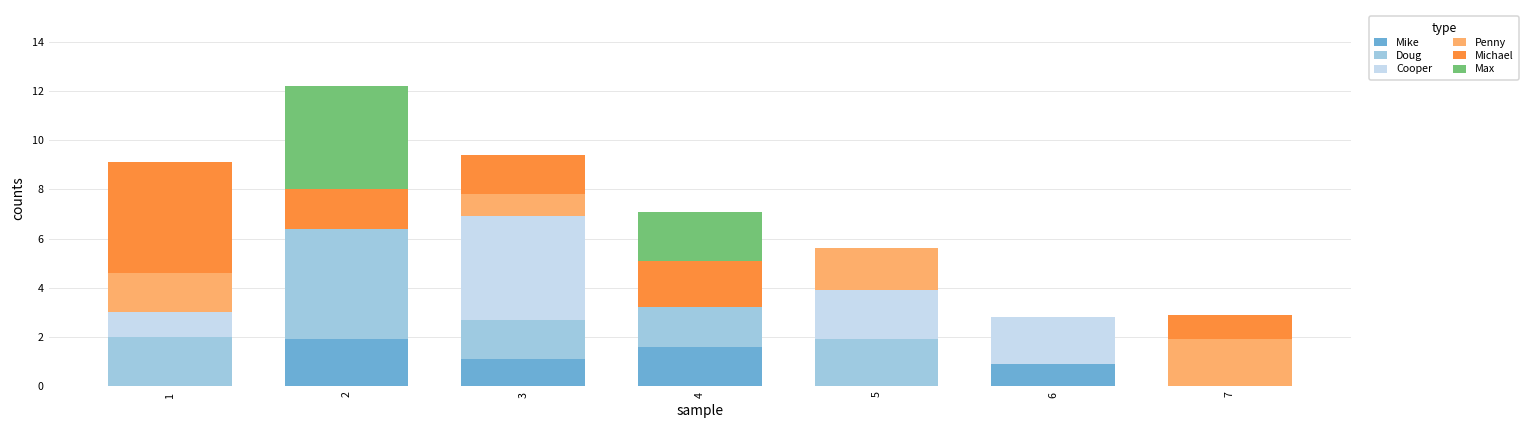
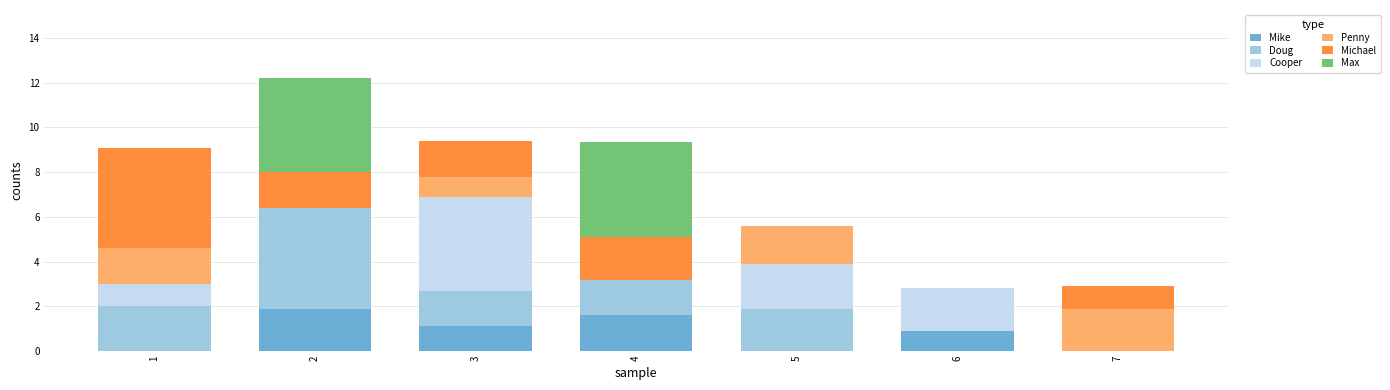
  {
    "Max": {
      "1": 0.0,
      "2": 4.2,
      "3": 0.0,
-     "4": 2.0,
+     "4": 4.3,
      "5": 0.0,
      "6": 0.0,
      "7": 0.0
    }
  }
